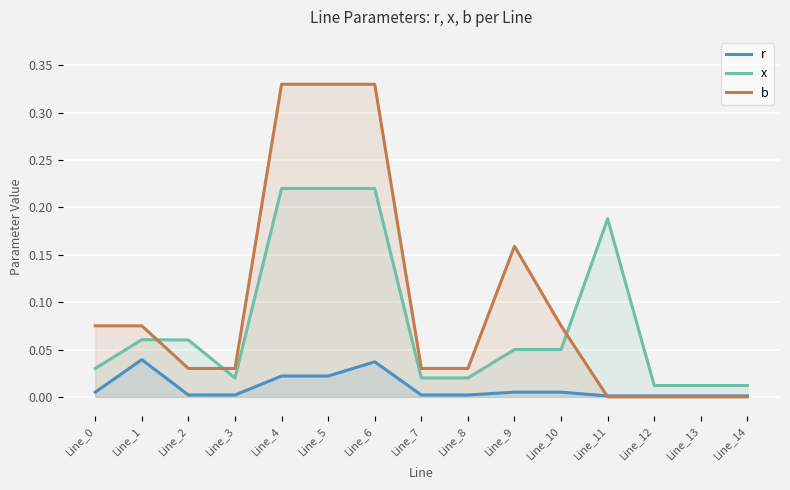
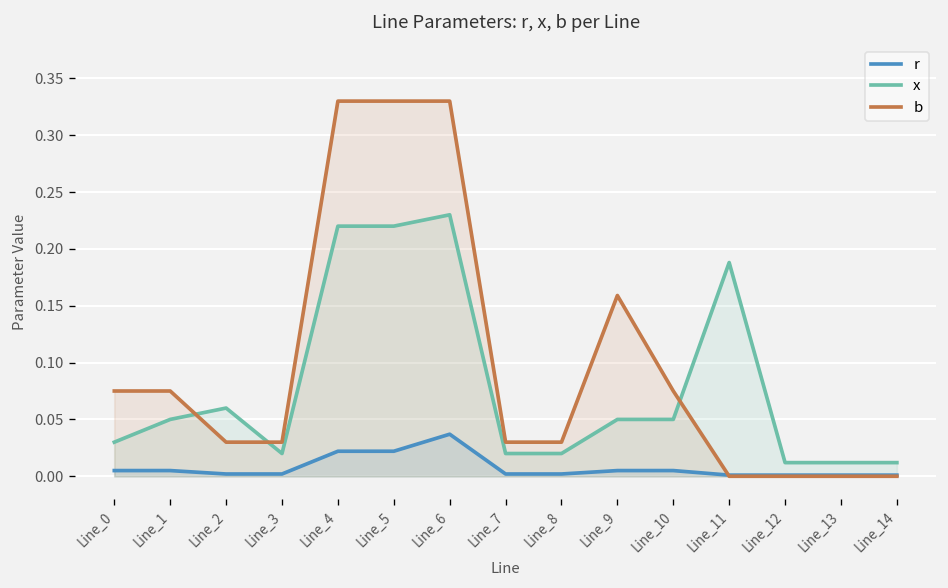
  {
    "r": {
      "Line_0": 0.01,
-     "Line_1": 0.04,
+     "Line_1": 0.01,
      "Line_2": 0.00,
      "Line_3": 0.00,
      "Line_4": 0.02,
      "Line_5": 0.02,
      "Line_6": 0.04,
      "Line_7": 0.00,
      "Line_8": 0.00,
      "Line_9": 0.01,
      "Line_10": 0.01
    },
    "x": {
      "Line_0": 0.03,
-     "Line_1": 0.06,
+     "Line_1": 0.05,
      "Line_2": 0.06,
      "Line_3": 0.02,
      "Line_4": 0.22,
      "Line_5": 0.22,
-     "Line_6": 0.22,
+     "Line_6": 0.23,
      "Line_7": 0.02,
      "Line_8": 0.02,
      "Line_9": 0.05,
      "Line_10": 0.05,
      "Line_11": 0.19,
      "Line_12": 0.01,
      "Line_13": 0.01,
      "Line_14": 0.01
    },
    "b": {
      "Line_0": 0.08,
      "Line_1": 0.08,
      "Line_2": 0.03,
      "Line_3": 0.03,
      "Line_4": 0.33,
      "Line_5": 0.33,
      "Line_6": 0.33,
      "Line_7": 0.03,
      "Line_8": 0.03,
      "Line_9": 0.16,
      "Line_10": 0.08
    }
  }
